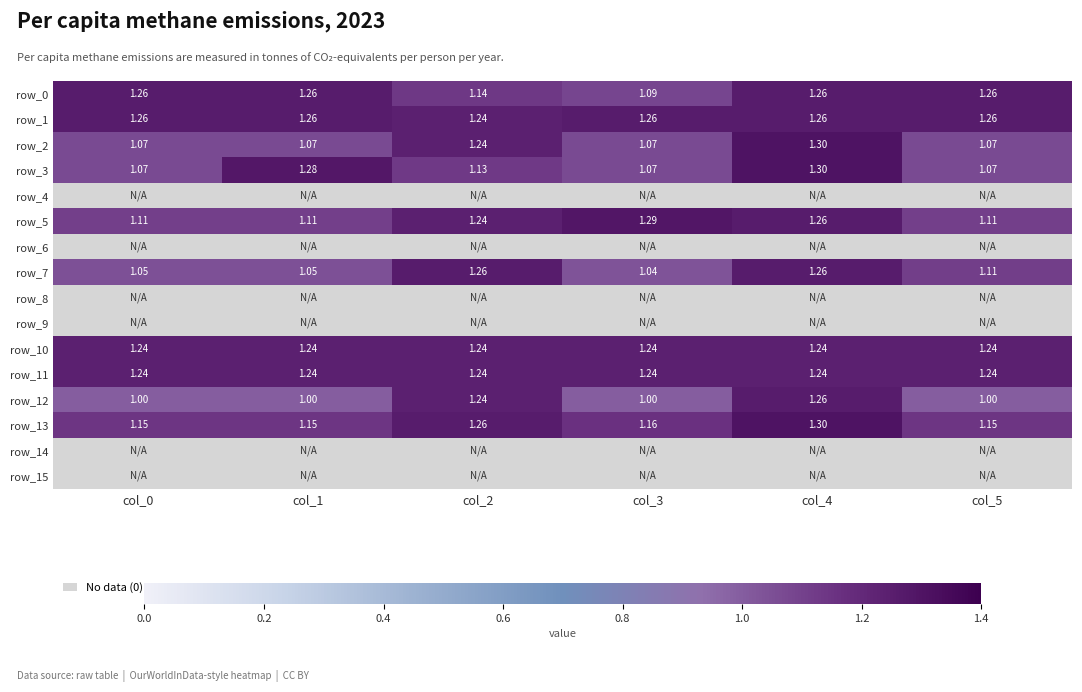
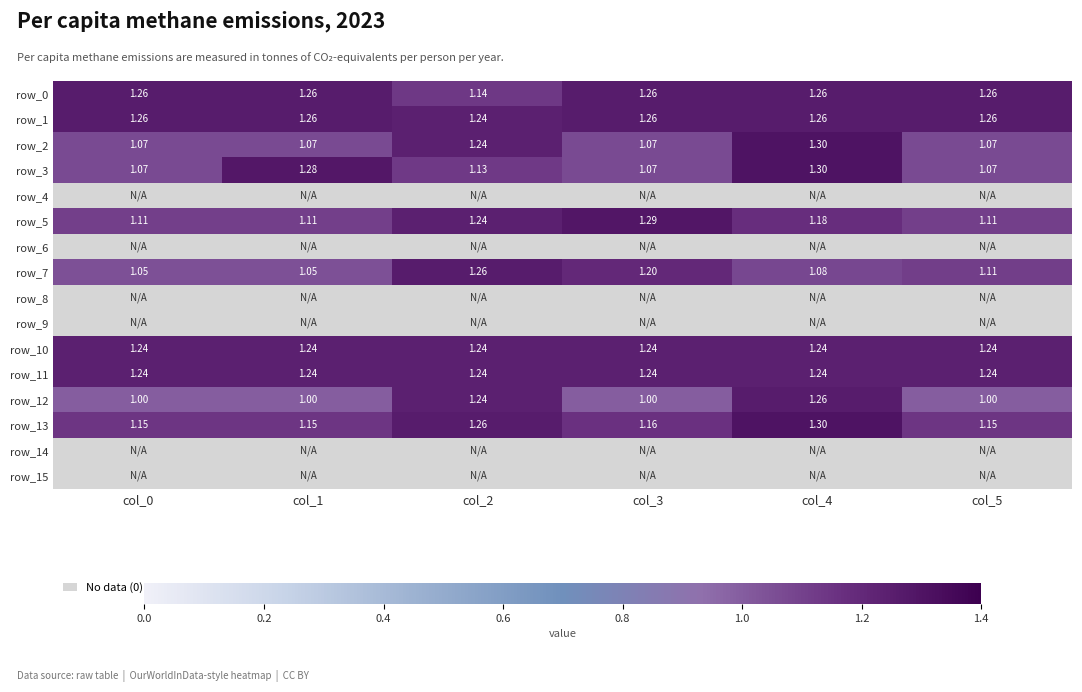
  {
    "row_0": {
      "col_0": 1.26,
      "col_1": 1.26,
      "col_2": 1.14,
-     "col_3": 1.09,
+     "col_3": 1.26,
      "col_4": 1.26,
      "col_5": 1.26
    },
    "row_1": {
      "col_0": 1.26,
      "col_1": 1.26,
      "col_2": 1.24,
      "col_3": 1.26,
      "col_4": 1.26,
      "col_5": 1.26
    },
    "row_2": {
      "col_0": 1.07,
      "col_1": 1.07,
      "col_2": 1.24,
      "col_3": 1.07,
      "col_4": 1.30,
      "col_5": 1.07
    },
    "row_3": {
      "col_0": 1.07,
      "col_1": 1.28,
      "col_2": 1.13,
      "col_3": 1.07,
      "col_4": 1.30,
      "col_5": 1.07
    },
    "row_5": {
      "col_0": 1.11,
      "col_1": 1.11,
      "col_2": 1.24,
      "col_3": 1.29,
-     "col_4": 1.26,
+     "col_4": 1.18,
      "col_5": 1.11
    },
    "row_7": {
      "col_0": 1.05,
      "col_1": 1.05,
      "col_2": 1.26,
-     "col_3": 1.04,
-     "col_4": 1.26,
+     "col_3": 1.20,
+     "col_4": 1.08,
      "col_5": 1.11
    },
    "row_10": {
      "col_0": 1.24,
      "col_1": 1.24,
      "col_2": 1.24,
      "col_3": 1.24,
      "col_4": 1.24,
      "col_5": 1.24
    },
    "row_11": {
      "col_0": 1.24,
      "col_1": 1.24,
      "col_2": 1.24,
      "col_3": 1.24,
      "col_4": 1.24,
      "col_5": 1.24
    },
    "row_12": {
      "col_0": 1.00,
      "col_1": 1.00,
      "col_2": 1.24,
      "col_3": 1.00,
      "col_4": 1.26,
      "col_5": 1.00
    },
    "row_13": {
      "col_0": 1.15,
      "col_1": 1.15,
      "col_2": 1.26,
      "col_3": 1.16,
      "col_4": 1.30,
      "col_5": 1.15
    }
  }
